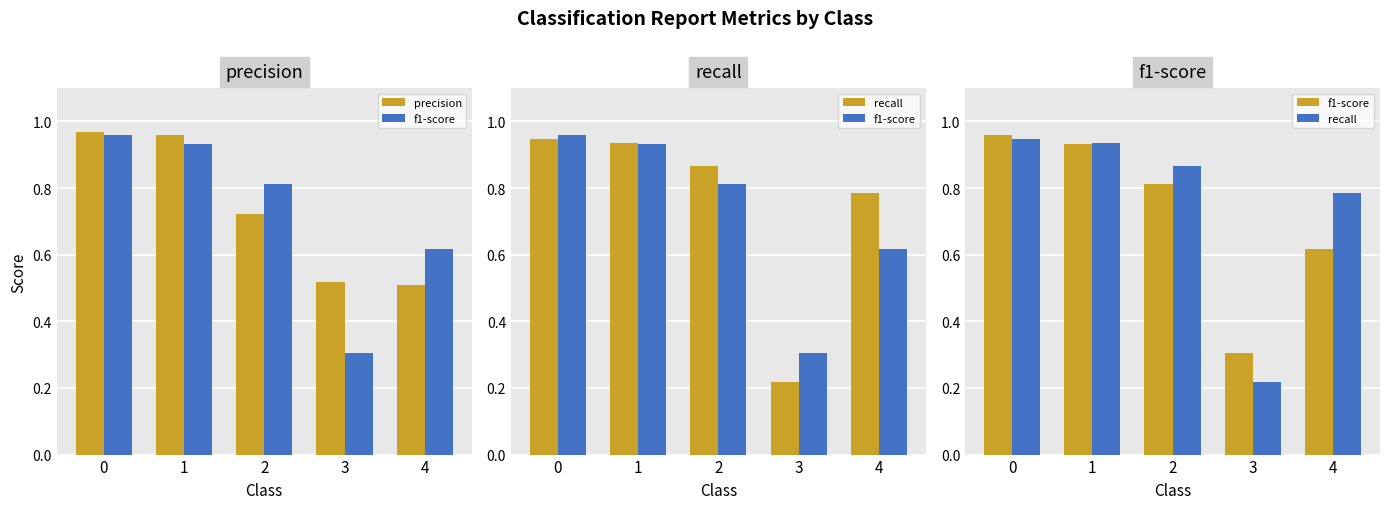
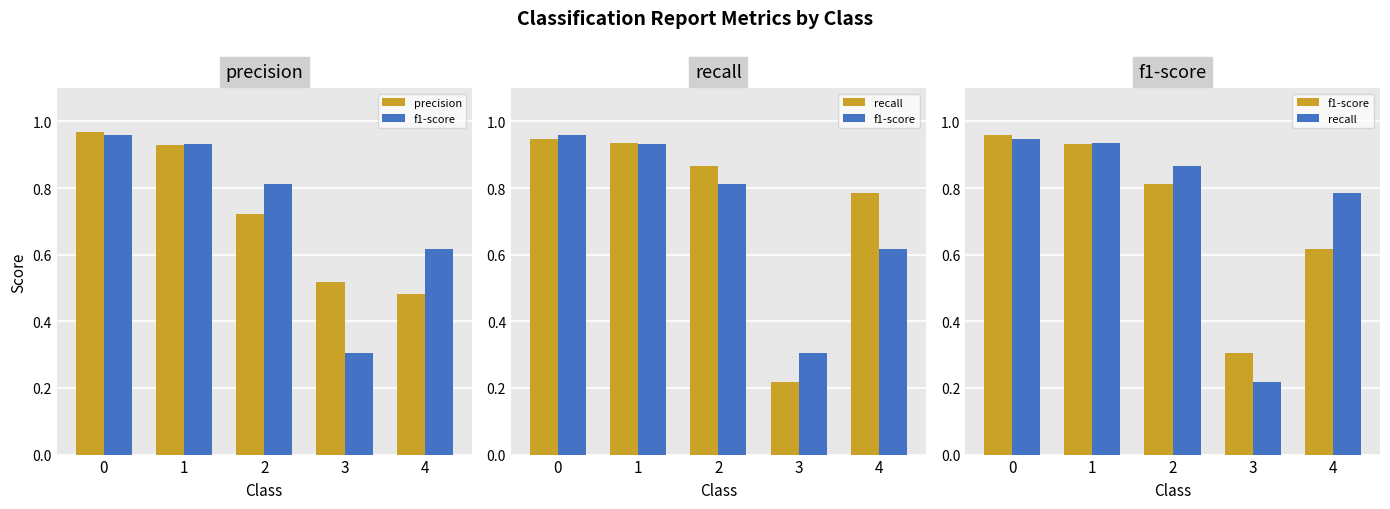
  {
    "precision": {
      "precision": {
        "0": 0.97,
-       "1": 0.96,
+       "1": 0.93,
        "2": 0.72,
        "3": 0.52,
-       "4": 0.51
+       "4": 0.48
      }
    },
    "f1-score": {
      "f1-score": {
        "0": 0.96,
        "1": 0.93,
        "2": 0.81,
        "3": 0.31,
        "4": 0.62
      },
      "recall": {
        "0": 0.95,
        "1": 0.94,
        "2": 0.87,
        "3": 0.22,
        "4": 0.78
      }
    }
  }
